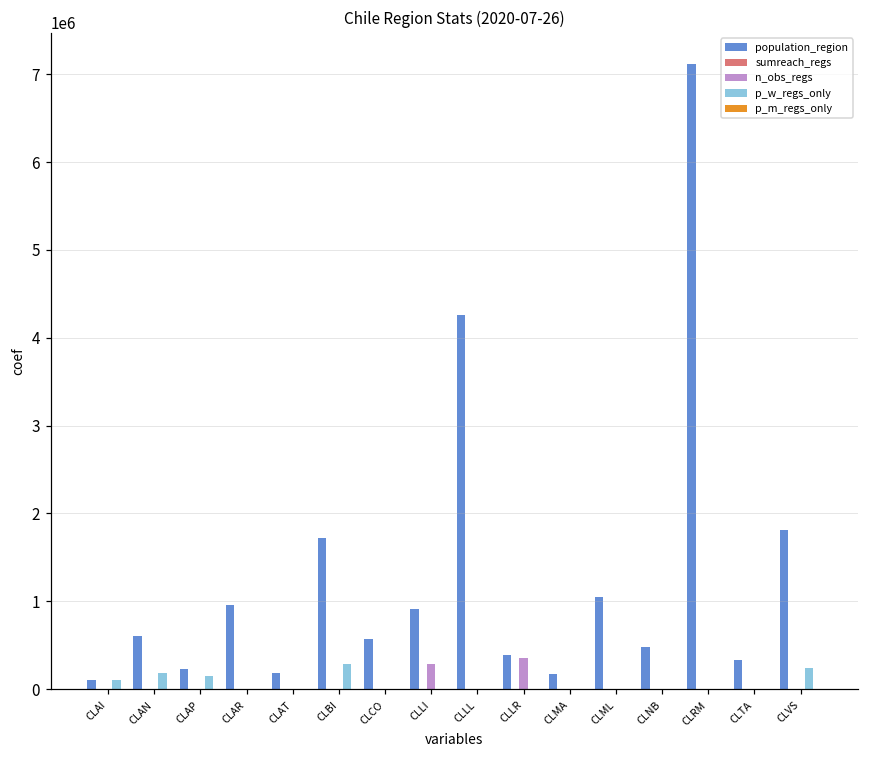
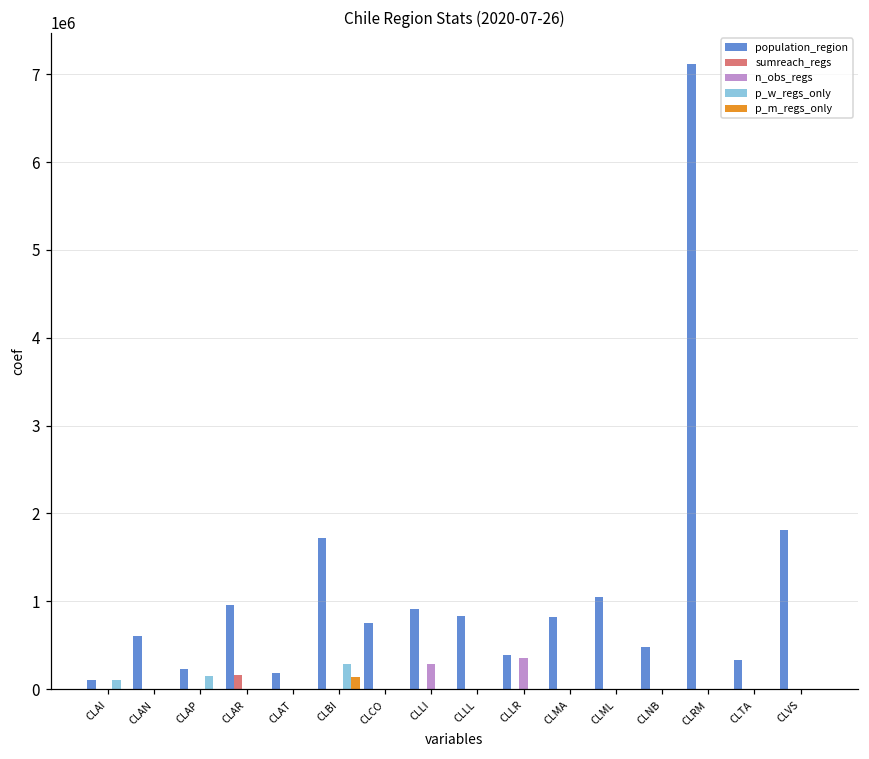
  {
    "population_region": {
      "CLAI": 100000,
      "CLAN": 600000,
      "CLAP": 200000,
      "CLAR": 1000000,
      "CLAT": 200000,
      "CLBI": 1700000,
-     "CLCO": 600000,
+     "CLCO": 800000,
      "CLLI": 900000,
-     "CLLL": 4300000,
+     "CLLL": 800000,
      "CLLR": 400000,
-     "CLMA": 200000,
+     "CLMA": 800000,
      "CLML": 1000000,
      "CLNB": 500000,
      "CLRM": 7100000,
      "CLTA": 300000,
      "CLVS": 1800000
    },
    "sumreach_regs": {
      "CLAI": 0,
      "CLAN": 0,
      "CLAP": 0,
-     "CLAR": 0,
+     "CLAR": 200000,
      "CLLI": 0,
      "CLLL": 0,
      "CLML": 0,
      "CLNB": 0
    },
    "n_obs_regs": {
      "CLAI": 0,
      "CLAN": 0,
      "CLAP": 0,
      "CLAR": 0,
      "CLAT": 0,
      "CLLI": 300000,
      "CLLL": 0,
      "CLLR": 300000,
      "CLML": 0,
      "CLNB": 0
    },
    "p_w_regs_only": {
      "CLAI": 100000,
-     "CLAN": 200000,
+     "CLAN": 0,
      "CLAP": 200000,
      "CLAR": 0,
      "CLAT": 0,
      "CLBI": 300000,
      "CLCO": 0,
      "CLLI": 0,
      "CLLL": 0,
      "CLLR": 0,
      "CLMA": 0,
      "CLML": 0,
      "CLNB": 0,
-     "CLVS": 200000
+     "CLVS": 0
    },
    "p_m_regs_only": {
      "CLAI": 0,
      "CLAN": 0,
      "CLAP": 0,
      "CLAR": 0,
      "CLAT": 0,
-     "CLBI": 0,
+     "CLBI": 100000,
      "CLCO": 0,
      "CLLI": 0,
      "CLLL": 0,
      "CLLR": 0,
      "CLMA": 0,
      "CLML": 0,
      "CLNB": 0,
      "CLVS": 0
    }
  }
